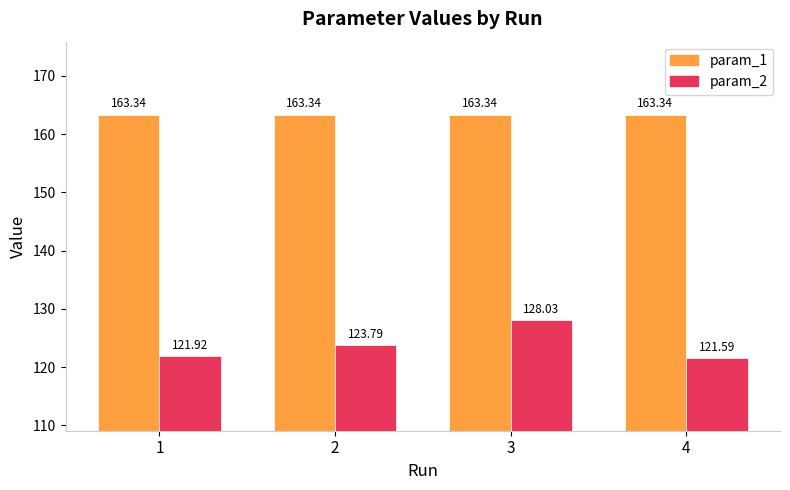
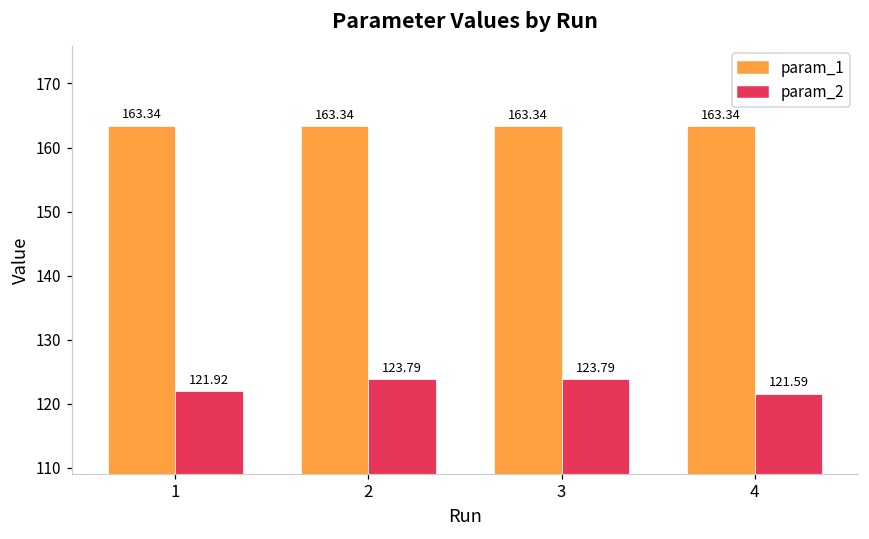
  {
    "param_1": {
      "1": 163.34,
      "2": 163.34,
      "3": 163.34,
      "4": 163.34
    },
    "param_2": {
      "1": 121.92,
      "2": 123.79,
-     "3": 128.03,
+     "3": 123.79,
      "4": 121.59
    }
  }
